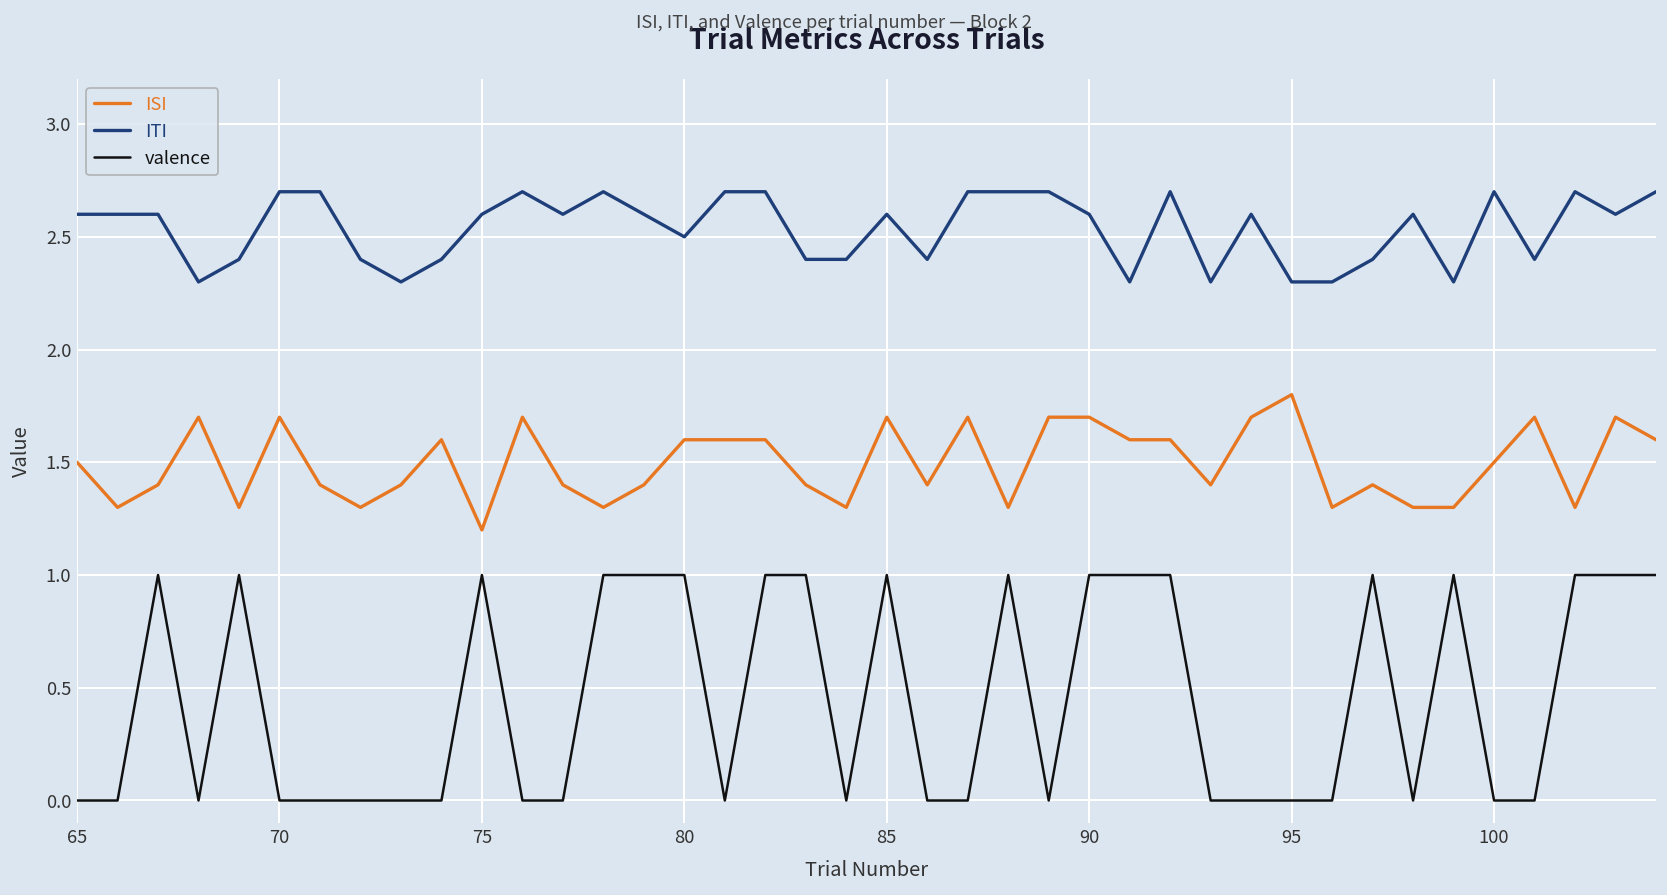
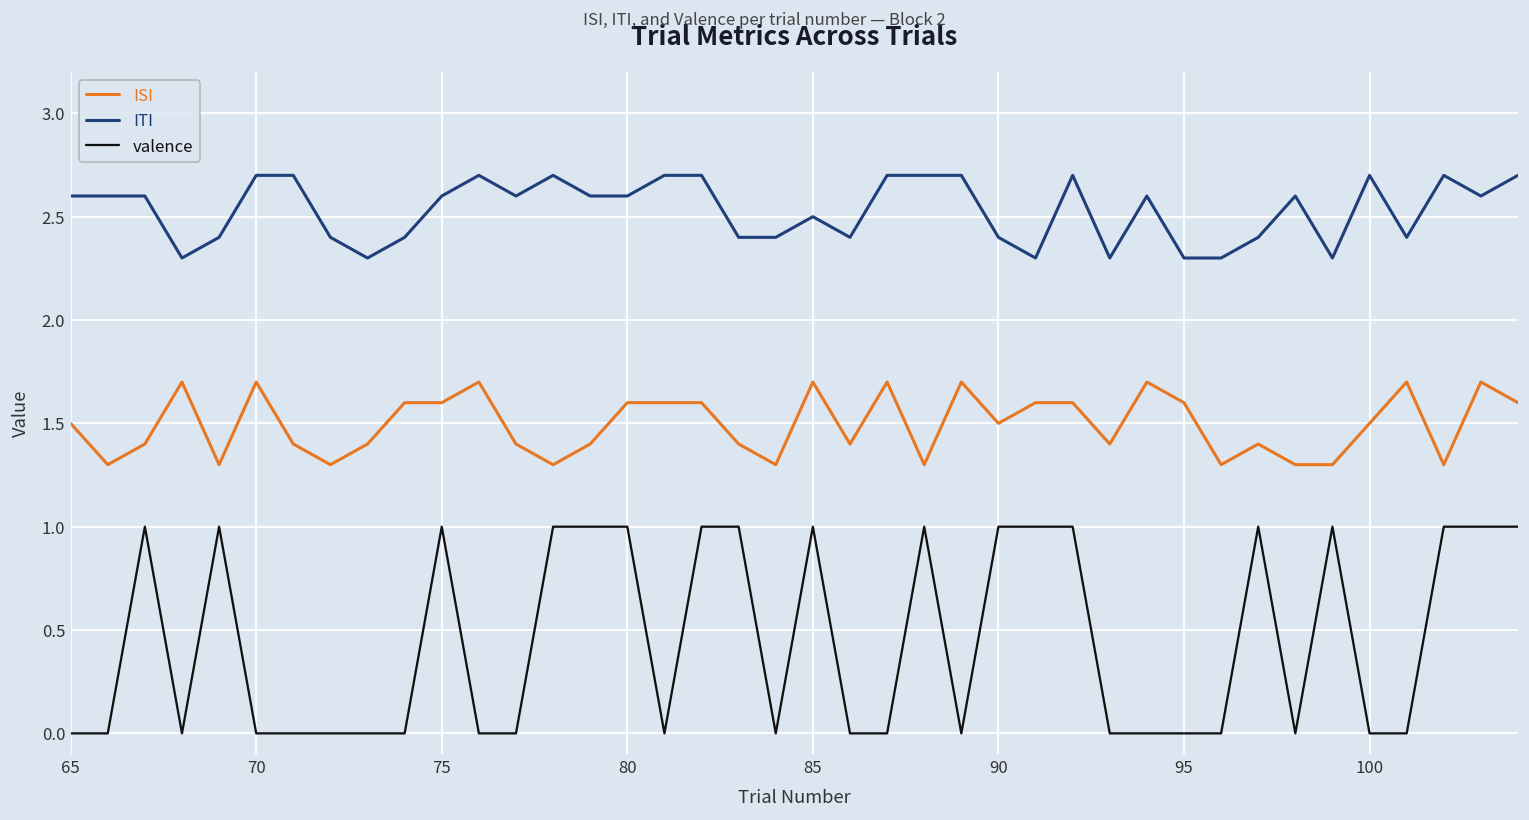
  {
    "ISI": {
      "65": 1.5,
      "70": 1.7,
-     "75": 1.2,
+     "75": 1.6,
      "80": 1.6,
      "85": 1.7,
-     "90": 1.7,
-     "95": 1.8,
+     "90": 1.5,
+     "95": 1.6,
      "100": 1.5
    },
    "ITI": {
      "65": 2.6,
      "70": 2.7,
      "75": 2.6,
-     "80": 2.5,
-     "85": 2.6,
-     "90": 2.6,
+     "80": 2.6,
+     "85": 2.5,
+     "90": 2.4,
      "95": 2.3,
      "100": 2.7
    },
    "valence": {
      "65": 0.0,
      "70": 0.0,
      "75": 1.0,
      "80": 1.0,
      "85": 1.0,
      "90": 1.0,
      "95": 0.0,
      "100": 0.0
    }
  }
